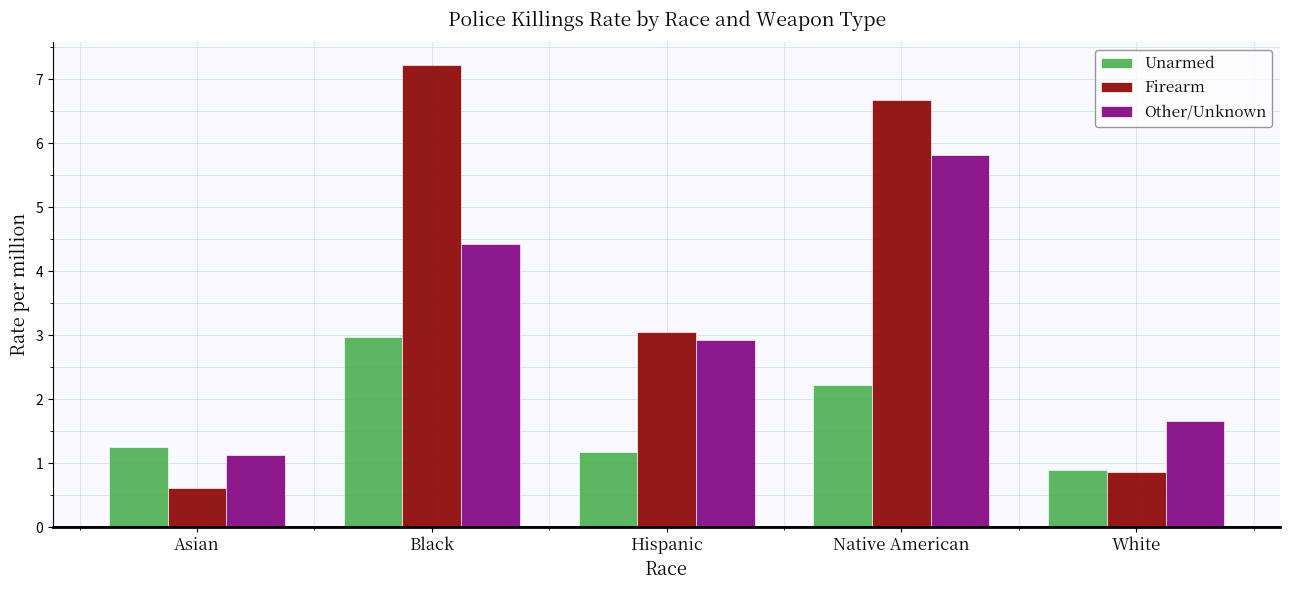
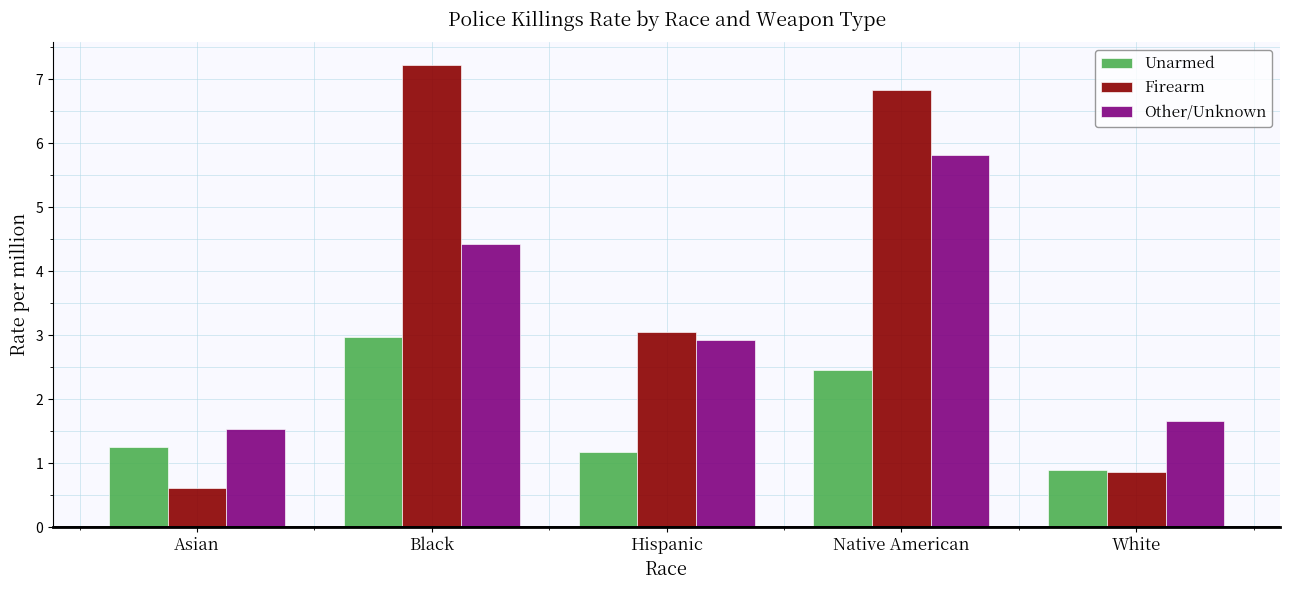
  {
    "Unarmed": {
      "Asian": 1.3,
      "Black": 3.0,
      "Hispanic": 1.2,
-     "Native American": 2.2,
+     "Native American": 2.5,
      "White": 0.9
    },
    "Firearm": {
      "Asian": 0.6,
      "Black": 7.2,
      "Hispanic": 3.1,
-     "Native American": 6.7,
+     "Native American": 6.8,
      "White": 0.9
    },
    "Other/Unknown": {
-     "Asian": 1.1,
+     "Asian": 1.5,
      "Black": 4.4,
      "Hispanic": 2.9,
      "Native American": 5.8,
      "White": 1.7
    }
  }
